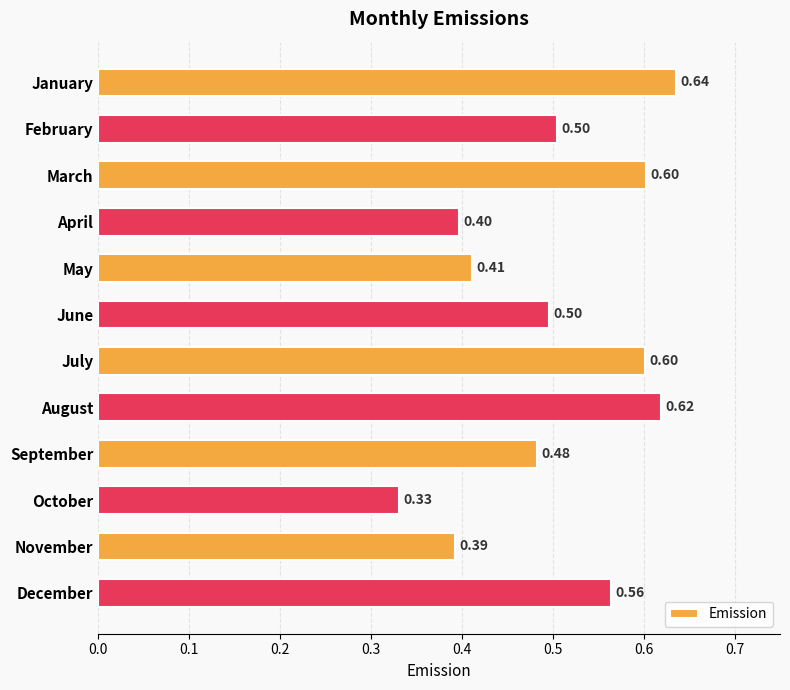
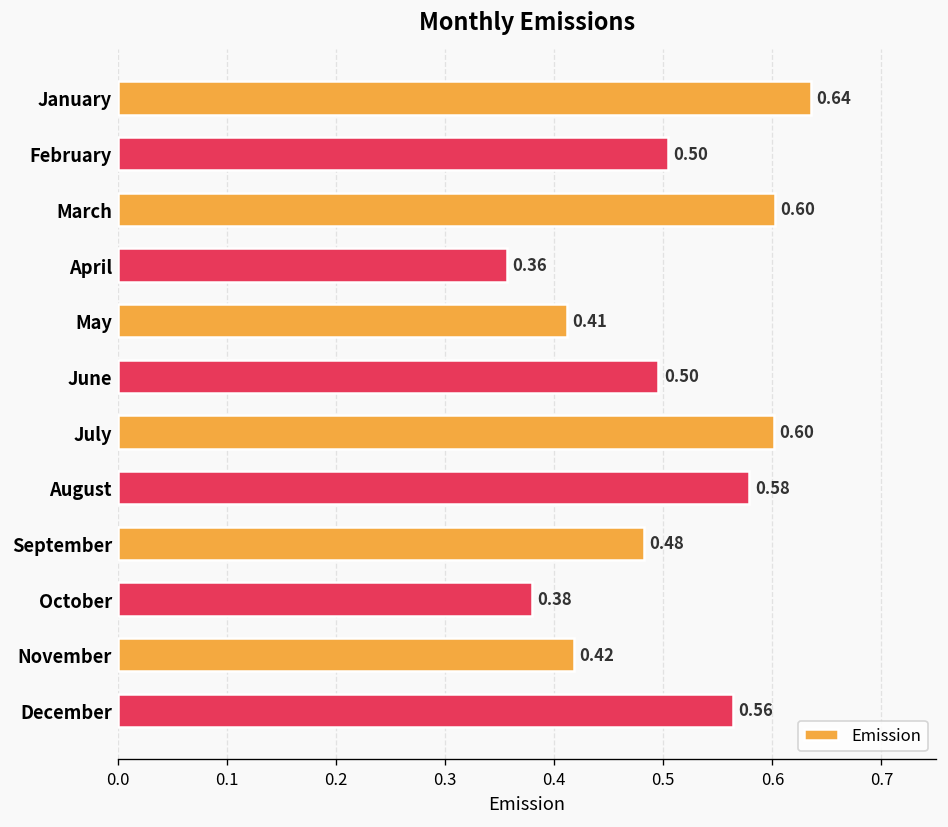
  {
    "January": 0.64,
    "February": 0.50,
    "March": 0.60,
-   "April": 0.40,
+   "April": 0.36,
    "May": 0.41,
    "June": 0.50,
    "July": 0.60,
-   "August": 0.62,
+   "August": 0.58,
    "September": 0.48,
-   "October": 0.33,
-   "November": 0.39,
+   "October": 0.38,
+   "November": 0.42,
    "December": 0.56
  }
